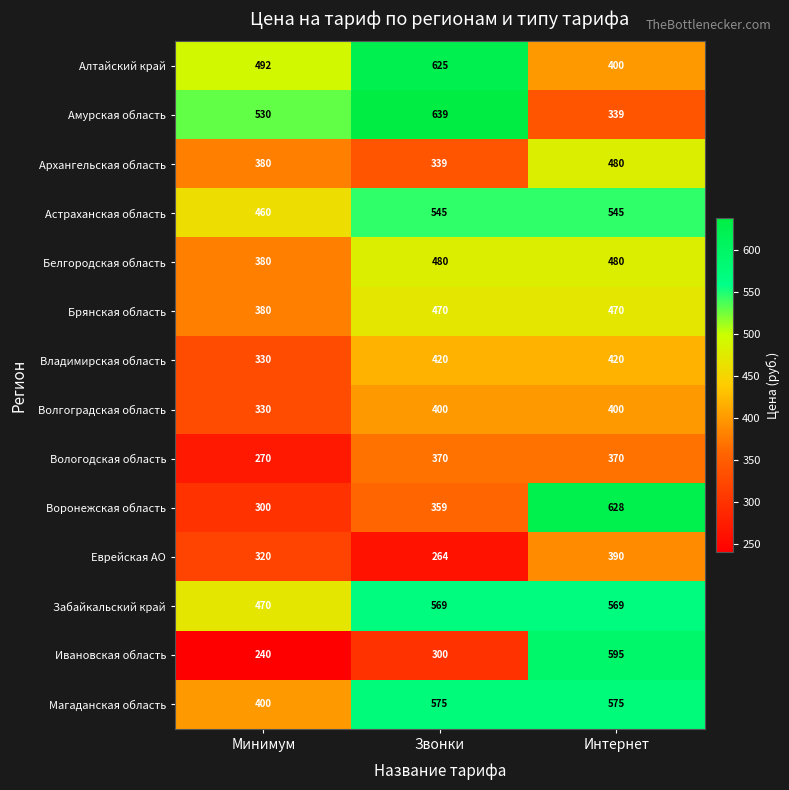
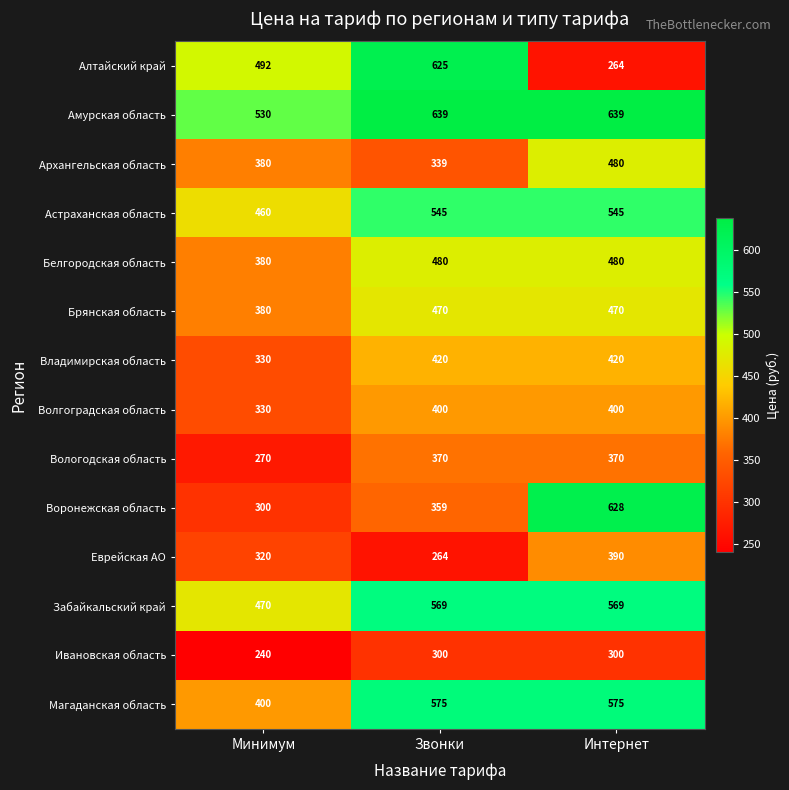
  {
    "Алтайский край": {
      "Минимум": 492,
      "Звонки": 625,
-     "Интернет": 400
+     "Интернет": 264
    },
    "Амурская область": {
      "Минимум": 530,
      "Звонки": 639,
-     "Интернет": 339
+     "Интернет": 639
    },
    "Архангельская область": {
      "Минимум": 380,
      "Звонки": 339,
      "Интернет": 480
    },
    "Астраханская область": {
      "Минимум": 460,
      "Звонки": 545,
      "Интернет": 545
    },
    "Белгородская область": {
      "Минимум": 380,
      "Звонки": 480,
      "Интернет": 480
    },
    "Брянская область": {
      "Минимум": 380,
      "Звонки": 470,
      "Интернет": 470
    },
    "Владимирская область": {
      "Минимум": 330,
      "Звонки": 420,
      "Интернет": 420
    },
    "Волгоградская область": {
      "Минимум": 330,
      "Звонки": 400,
      "Интернет": 400
    },
    "Вологодская область": {
      "Минимум": 270,
      "Звонки": 370,
      "Интернет": 370
    },
    "Воронежская область": {
      "Минимум": 300,
      "Звонки": 359,
      "Интернет": 628
    },
    "Еврейская АО": {
      "Минимум": 320,
      "Звонки": 264,
      "Интернет": 390
    },
    "Забайкальский край": {
      "Минимум": 470,
      "Звонки": 569,
      "Интернет": 569
    },
    "Ивановская область": {
      "Минимум": 240,
      "Звонки": 300,
-     "Интернет": 595
+     "Интернет": 300
    },
    "Магаданская область": {
      "Минимум": 400,
      "Звонки": 575,
      "Интернет": 575
    }
  }
